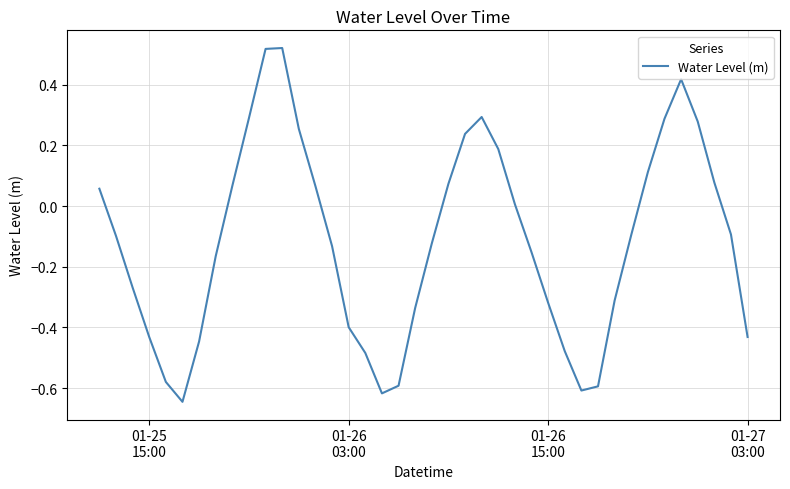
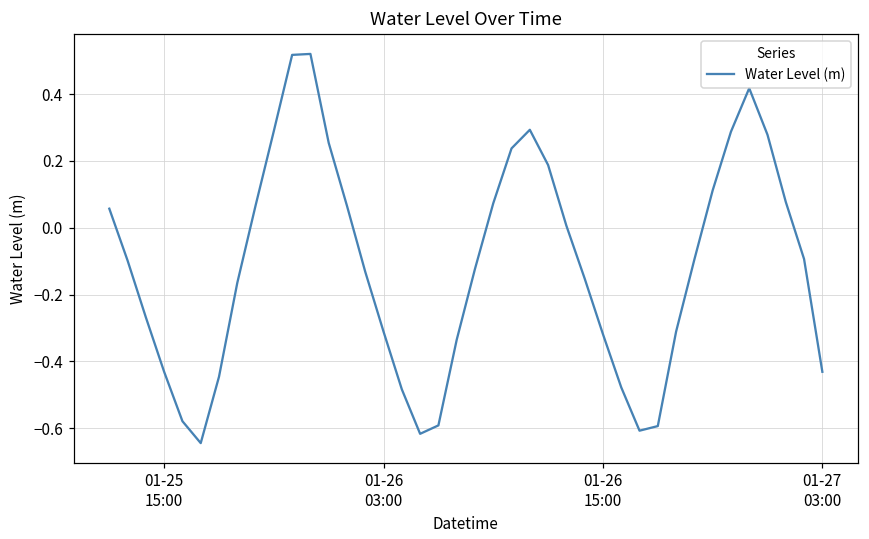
  {
    "01-25 15:00": -0.43,
-   "01-26 03:00": -0.40,
+   "01-26 03:00": -0.31,
    "01-26 15:00": -0.32,
    "01-27 03:00": -0.43
  }
